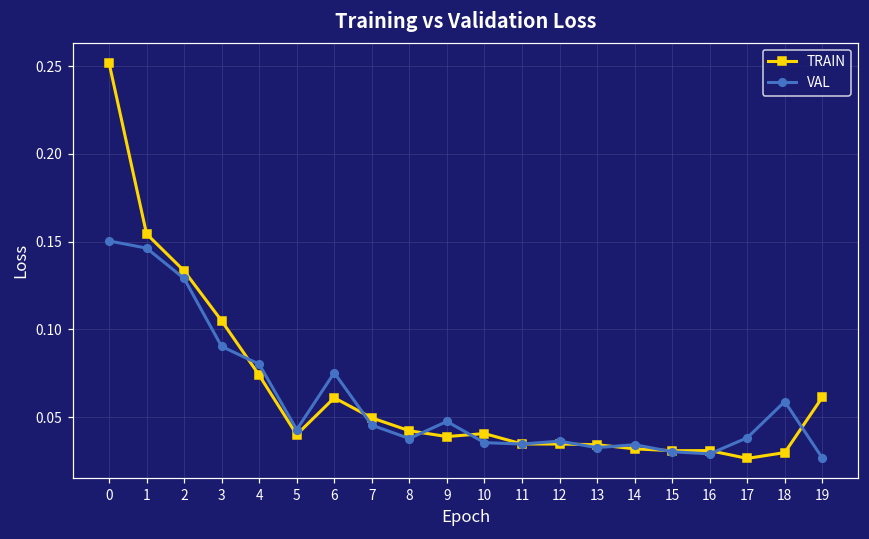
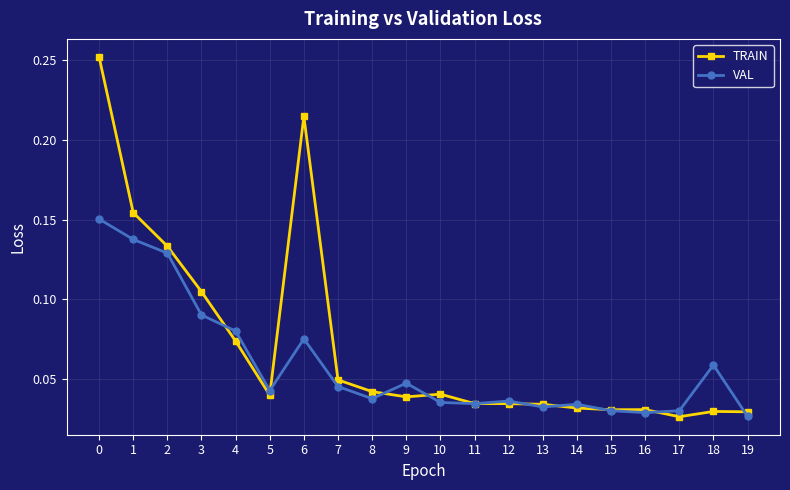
  {
    "TRAIN": {
      "0": 0.252,
      "1": 0.154,
      "2": 0.133,
      "3": 0.105,
      "4": 0.074,
      "5": 0.040,
-     "6": 0.061,
+     "6": 0.215,
      "7": 0.050,
      "8": 0.042,
      "9": 0.039,
      "10": 0.041,
      "12": 0.035,
      "13": 0.034,
      "14": 0.032,
      "16": 0.031,
      "17": 0.026,
      "18": 0.030,
-     "19": 0.061
+     "19": 0.030
    },
    "VAL": {
      "0": 0.150,
-     "1": 0.146,
+     "1": 0.138,
      "2": 0.129,
      "3": 0.090,
      "4": 0.080,
      "5": 0.043,
      "6": 0.075,
      "7": 0.045,
      "8": 0.038,
      "9": 0.047,
      "10": 0.035,
      "12": 0.036,
      "13": 0.033,
      "14": 0.034,
      "16": 0.029,
-     "17": 0.038,
+     "17": 0.030,
      "18": 0.059,
      "19": 0.027
    }
  }
